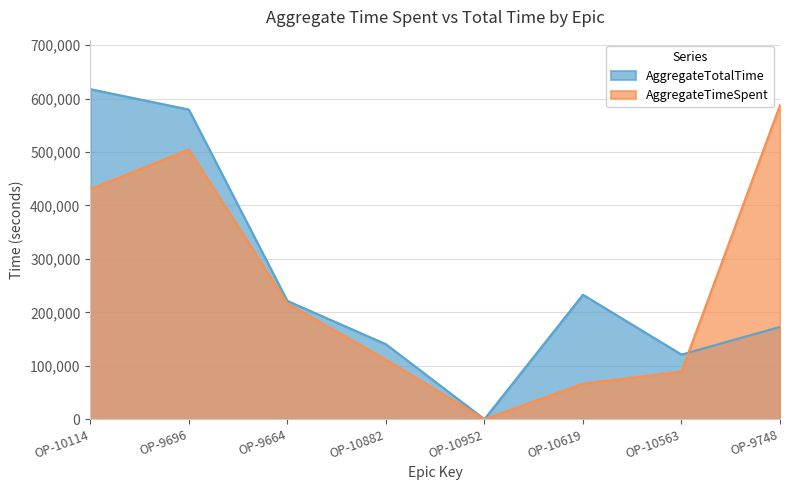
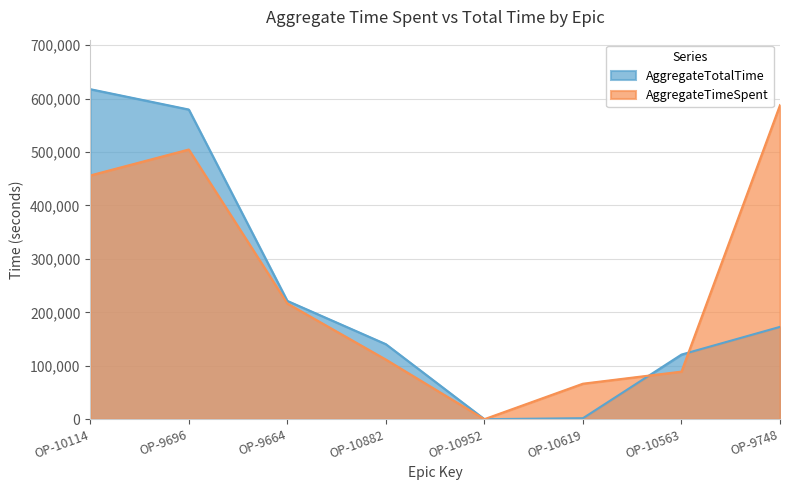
  {
    "AggregateTotalTime": {
      "OP-10114": "620,000",
      "OP-9696": "580,000",
      "OP-9664": "220,000",
      "OP-10882": "140,000",
-     "OP-10619": "230,000",
+     "OP-10619": "0",
      "OP-10563": "120,000",
      "OP-9748": "170,000"
    },
    "AggregateTimeSpent": {
-     "OP-10114": "430,000",
+     "OP-10114": "460,000",
      "OP-9696": "500,000",
      "OP-9664": "220,000",
      "OP-10882": "110,000",
      "OP-10619": "70,000",
      "OP-10563": "90,000",
      "OP-9748": "590,000"
    }
  }
